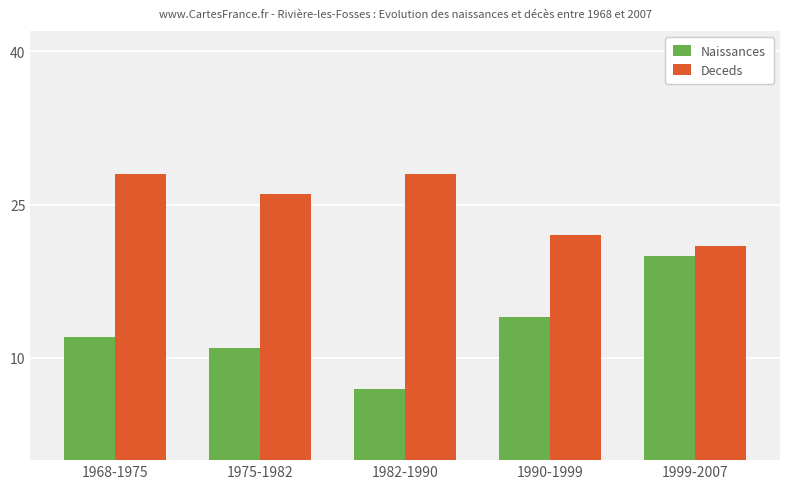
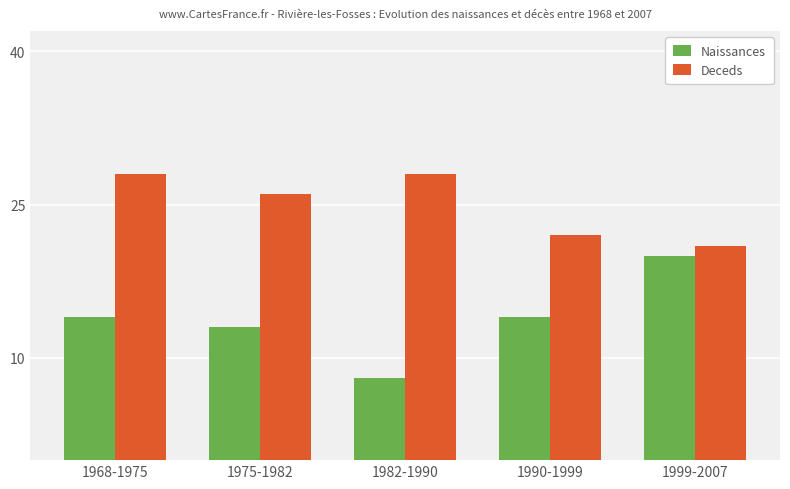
  {
    "Naissances": {
-     "1968-1975": 12,
-     "1975-1982": 11,
-     "1982-1990": 7,
+     "1968-1975": 14,
+     "1975-1982": 13,
+     "1982-1990": 8,
      "1990-1999": 14,
      "1999-2007": 20
    },
    "Deceds": {
      "1968-1975": 28,
      "1975-1982": 26,
      "1982-1990": 28,
      "1990-1999": 22,
      "1999-2007": 21
    }
  }
